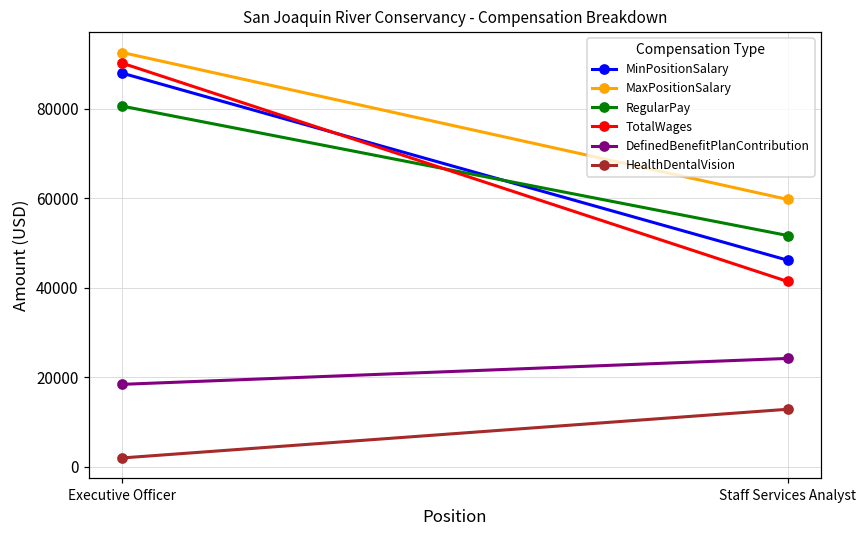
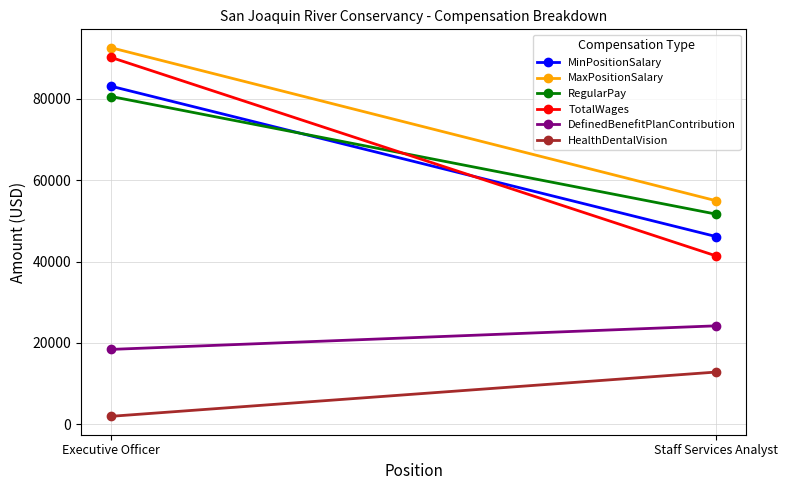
  {
    "MinPositionSalary": {
-     "Executive Officer": 88000,
+     "Executive Officer": 83000,
      "Staff Services Analyst": 46000
    },
    "MaxPositionSalary": {
      "Executive Officer": 93000,
-     "Staff Services Analyst": 60000
+     "Staff Services Analyst": 55000
    },
    "RegularPay": {
      "Executive Officer": 81000,
      "Staff Services Analyst": 52000
    },
    "TotalWages": {
      "Executive Officer": 90000,
      "Staff Services Analyst": 41000
    },
    "DefinedBenefitPlanContribution": {
      "Executive Officer": 18000,
      "Staff Services Analyst": 24000
    },
    "HealthDentalVision": {
      "Executive Officer": 2000,
      "Staff Services Analyst": 13000
    }
  }
